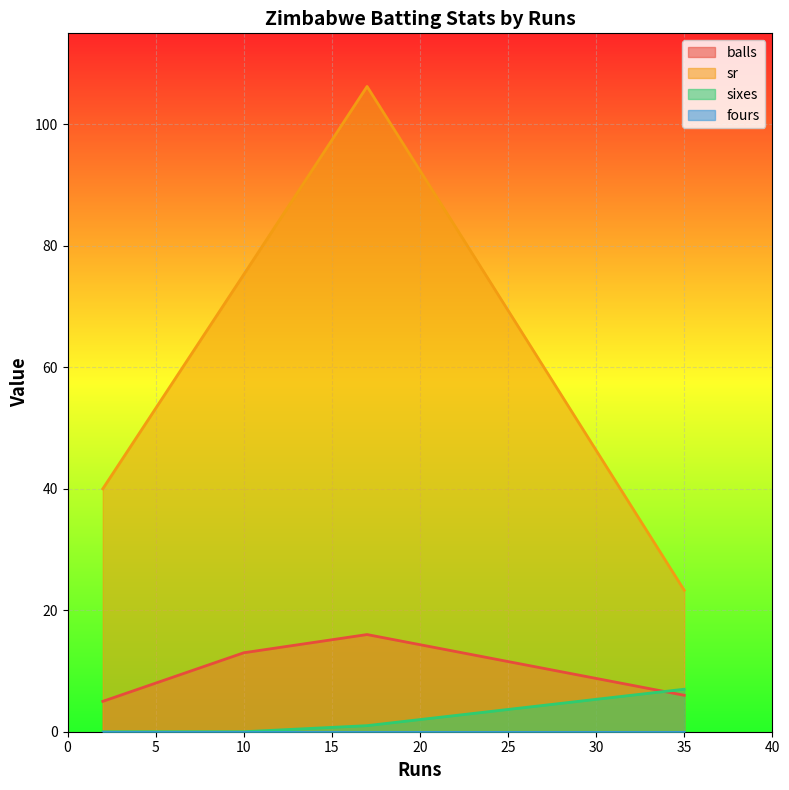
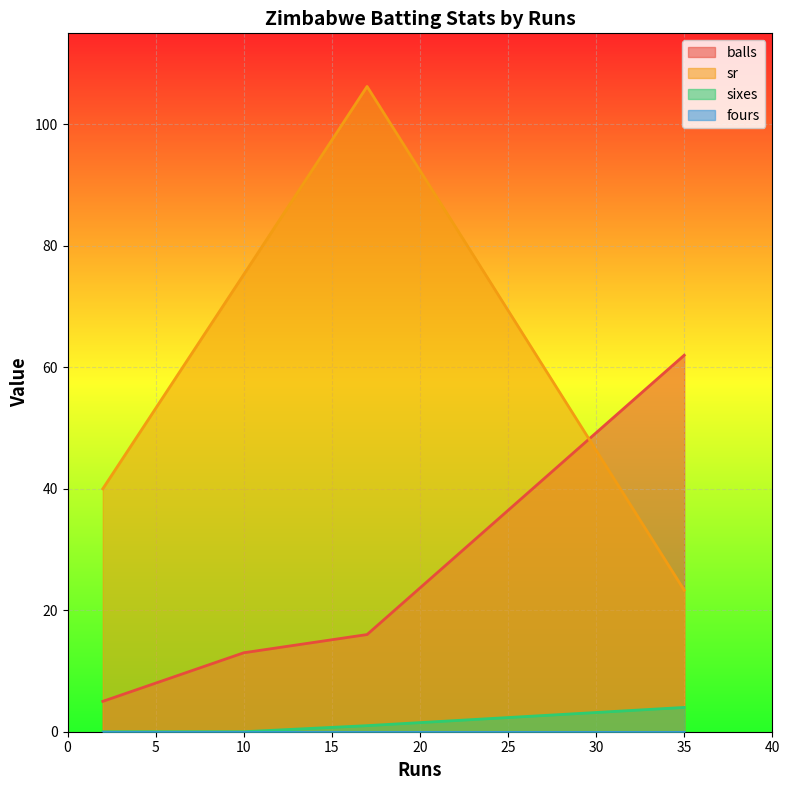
  {
    "balls": {
      "10": 13,
-     "35": 6
+     "35": 62
    },
    "sr": {
      "10": 75,
      "35": 23
    },
    "sixes": {
-     "35": 7
+     "35": 4
    },
    "fours": {
      "35": 0
    }
  }
